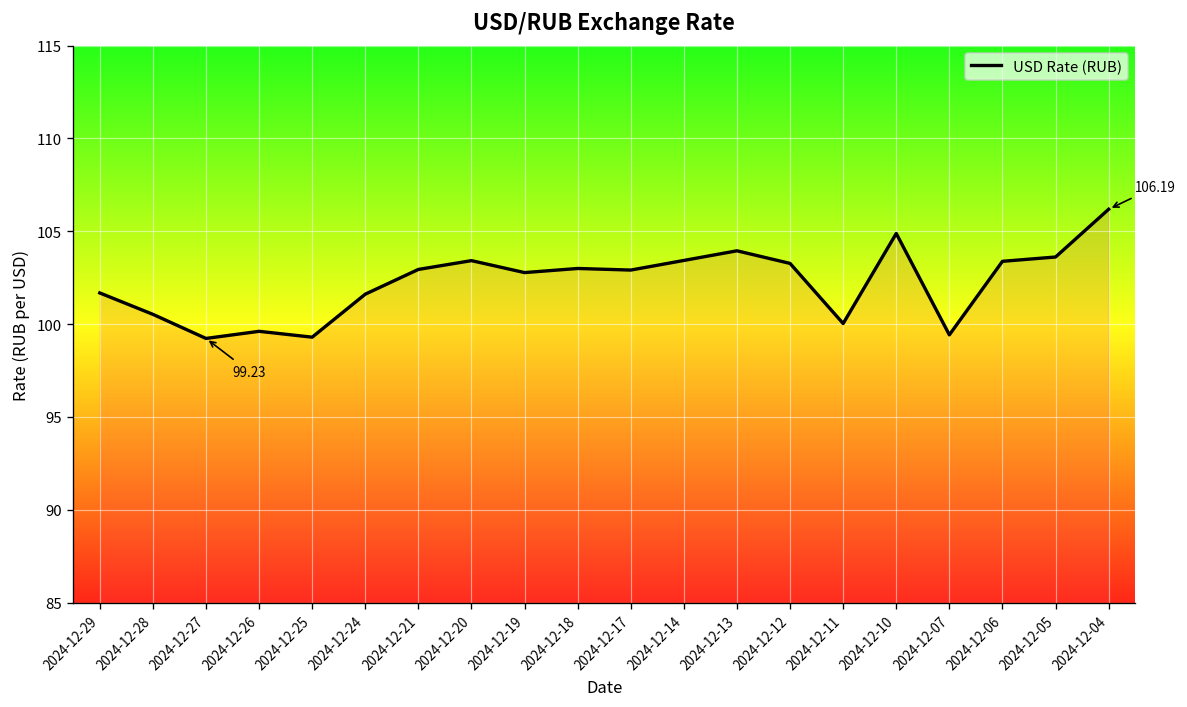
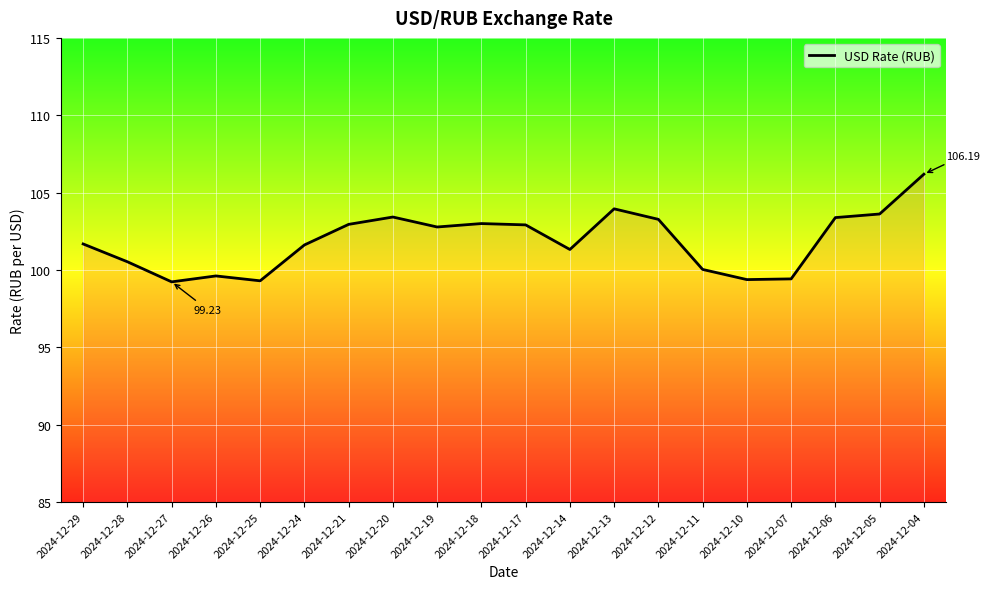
  {
    "2024-12-29": 101.7,
    "2024-12-28": 100.5,
    "2024-12-26": 99.6,
    "2024-12-25": 99.3,
    "2024-12-24": 101.6,
    "2024-12-21": 102.9,
    "2024-12-20": 103.4,
    "2024-12-19": 102.8,
    "2024-12-18": 103.0,
    "2024-12-17": 102.9,
-   "2024-12-14": 103.4,
+   "2024-12-14": 101.3,
    "2024-12-13": 104.0,
    "2024-12-12": 103.3,
    "2024-12-11": 100.0,
-   "2024-12-10": 104.9,
+   "2024-12-10": 99.4,
    "2024-12-07": 99.4,
    "2024-12-06": 103.4,
    "2024-12-05": 103.6
  }
